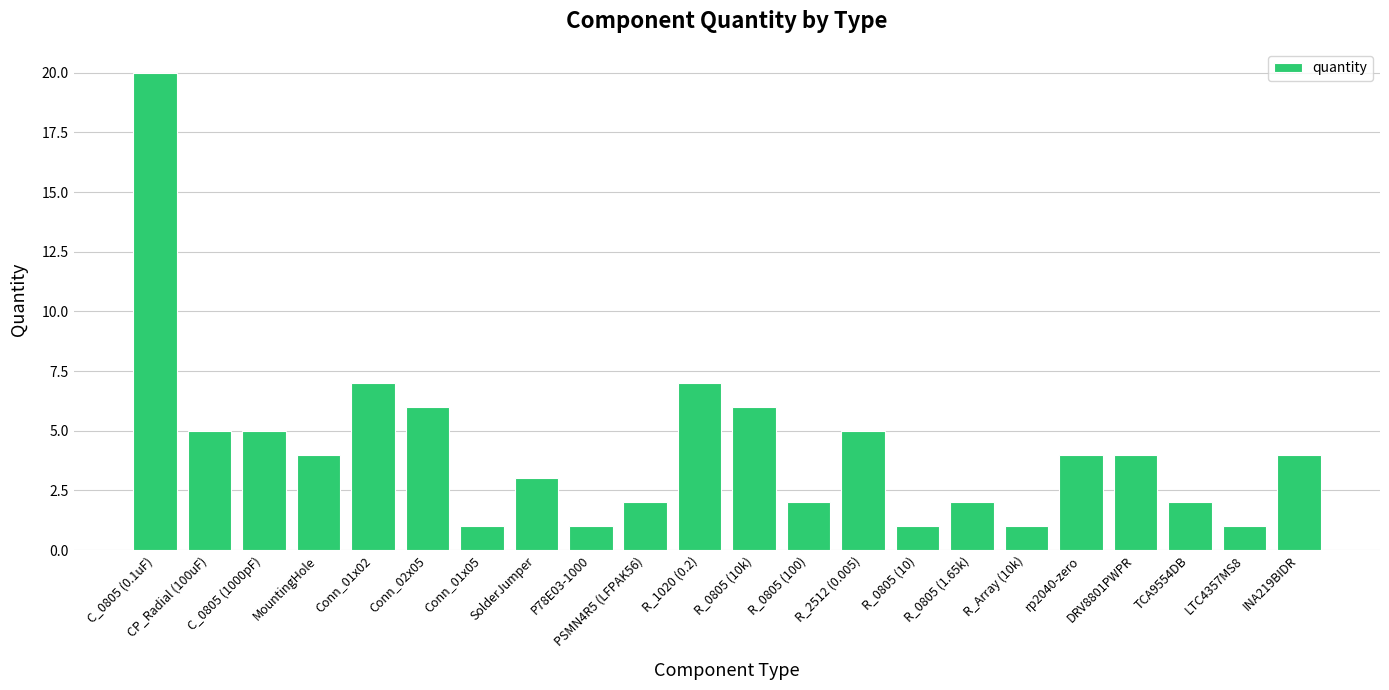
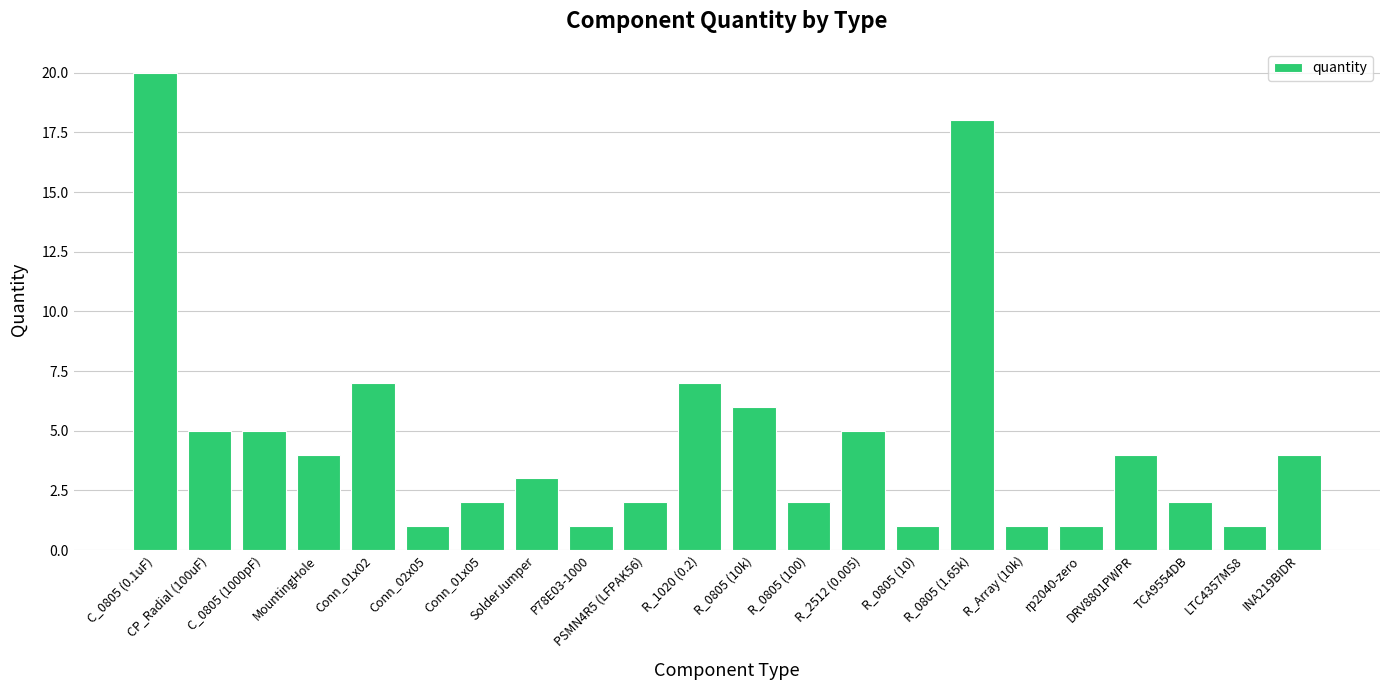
  {
    "C_0805 (0.1uF)": 20,
    "CP_Radial (100uF)": 5,
    "C_0805 (1000pF)": 5,
    "MountingHole": 4,
    "Conn_01x02": 7,
-   "Conn_02x05": 6,
-   "Conn_01x05": 1,
+   "Conn_02x05": 1,
+   "Conn_01x05": 2,
    "SolderJumper": 3,
    "P78E03-1000": 1,
    "PSMN4R5 (LFPAK56)": 2,
    "R_1020 (0.2)": 7,
    "R_0805 (10k)": 6,
    "R_0805 (100)": 2,
    "R_2512 (0.005)": 5,
    "R_0805 (10)": 1,
-   "R_0805 (1.65k)": 2,
+   "R_0805 (1.65k)": 18,
    "R_Array (10k)": 1,
-   "rp2040-zero": 4,
+   "rp2040-zero": 1,
    "DRV8801PWPR": 4,
    "TCA9554DB": 2,
    "LTC4357MS8": 1,
    "INA219BIDR": 4
  }
